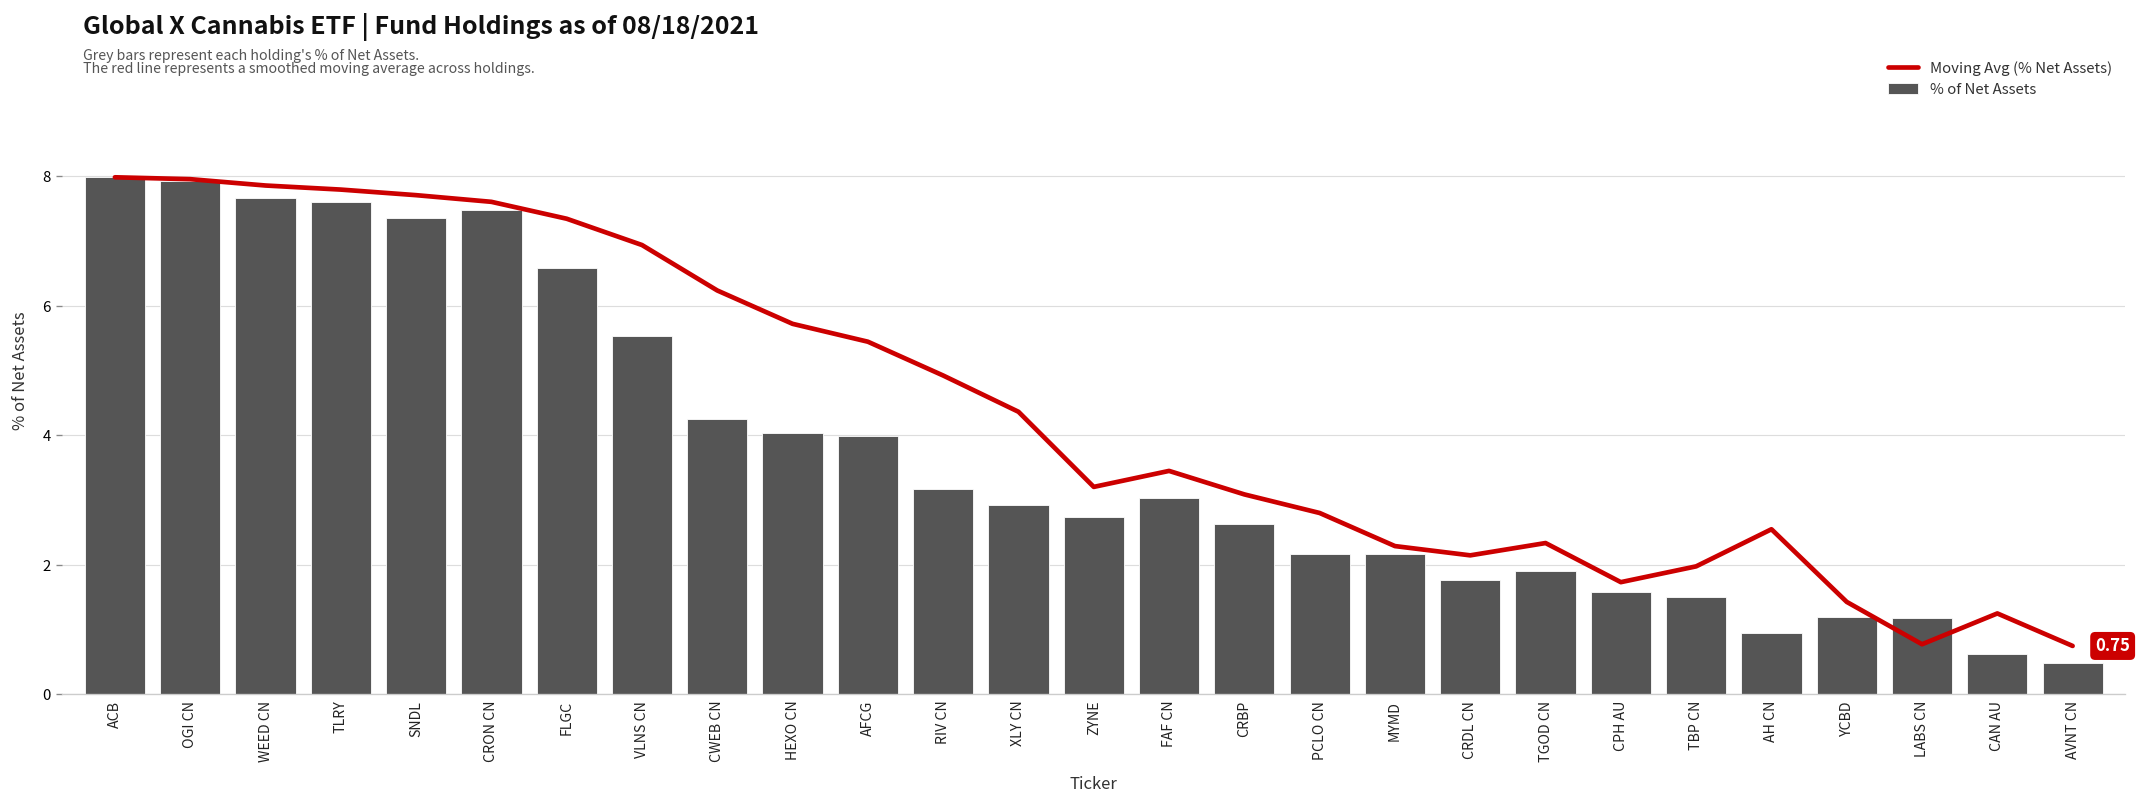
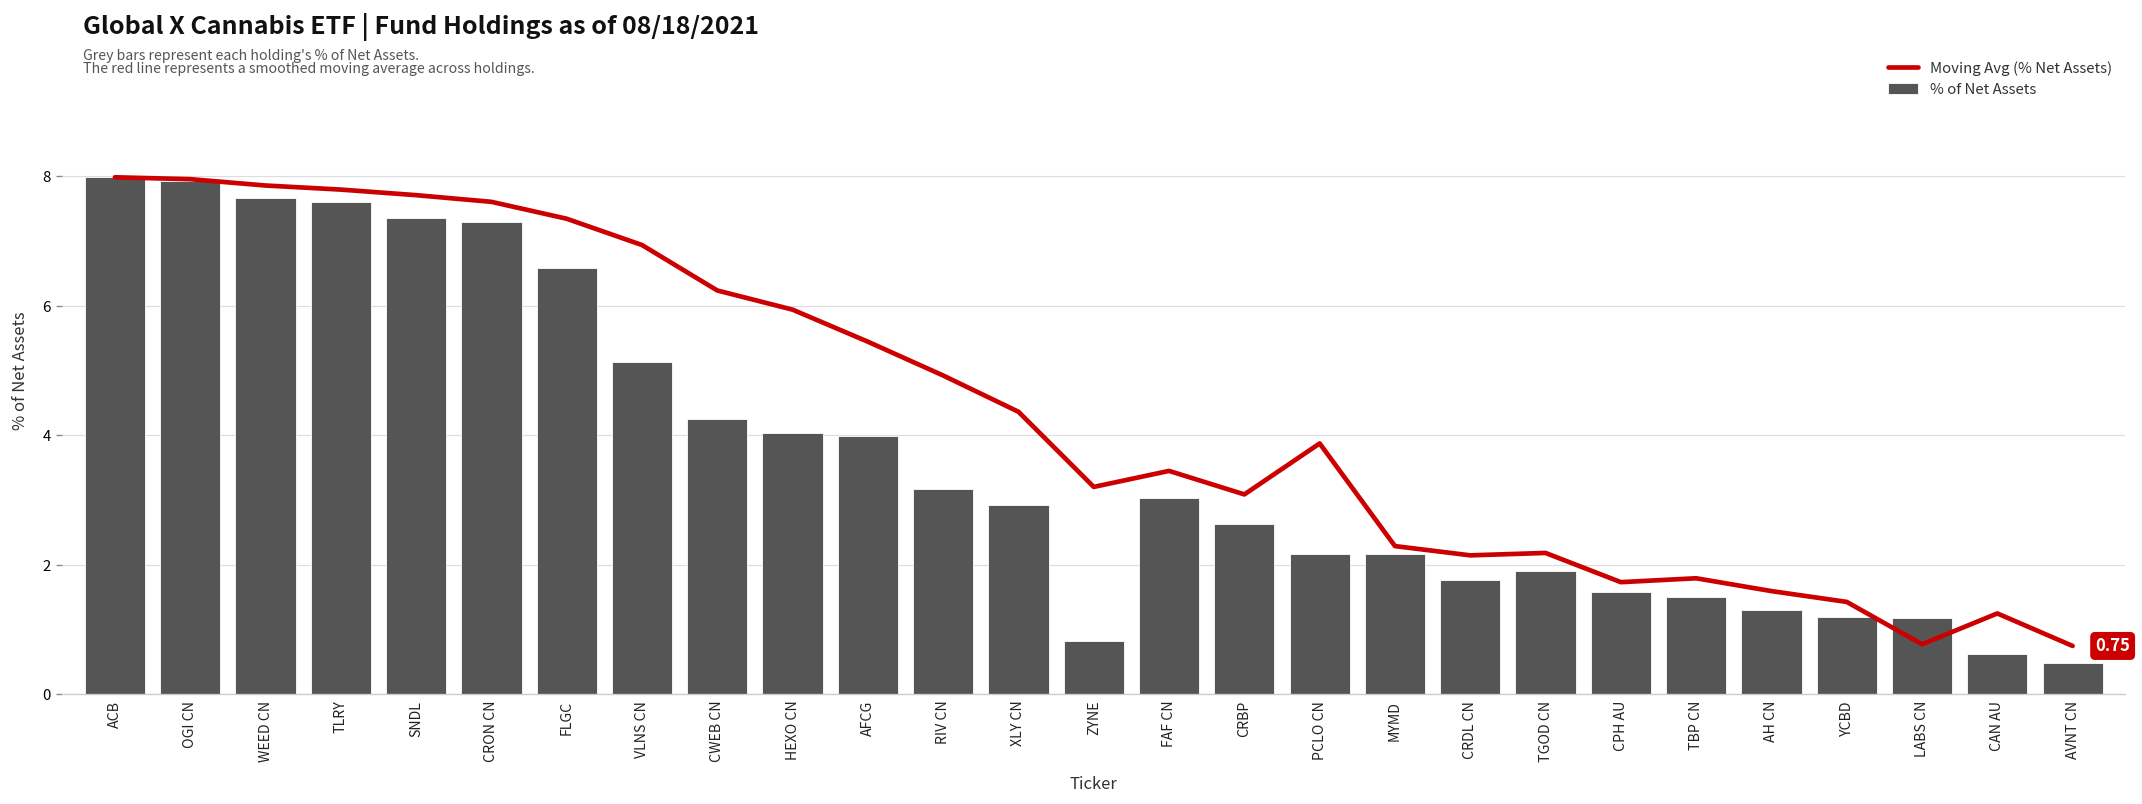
  {
    "Moving Avg (% Net Assets)": {
      "ACB": 8.0,
      "OGI CN": 8.0,
      "WEED CN": 7.9,
      "TLRY": 7.8,
      "SNDL": 7.7,
      "CRON CN": 7.6,
      "FLGC": 7.3,
      "VLNS CN": 6.9,
      "CWEB CN": 6.2,
-     "HEXO CN": 5.7,
+     "HEXO CN": 5.9,
      "AFCG": 5.4,
      "RIV CN": 4.9,
      "XLY CN": 4.4,
      "ZYNE": 3.2,
      "FAF CN": 3.5,
      "CRBP": 3.1,
-     "PCLO CN": 2.8,
+     "PCLO CN": 3.9,
      "MYMD": 2.3,
      "CRDL CN": 2.1,
-     "TGOD CN": 2.3,
+     "TGOD CN": 2.2,
      "CPH AU": 1.7,
-     "TBP CN": 2.0,
-     "AH CN": 2.6,
+     "TBP CN": 1.8,
+     "AH CN": 1.6,
      "YCBD": 1.4,
      "LABS CN": 0.8,
      "CAN AU": 1.3
    },
    "% of Net Assets": {
      "ACB": 8.0,
      "OGI CN": 7.9,
      "WEED CN": 7.7,
      "TLRY": 7.6,
      "SNDL": 7.4,
-     "CRON CN": 7.5,
+     "CRON CN": 7.3,
      "FLGC": 6.6,
-     "VLNS CN": 5.5,
+     "VLNS CN": 5.1,
      "CWEB CN": 4.3,
      "HEXO CN": 4.0,
      "AFCG": 4.0,
      "RIV CN": 3.2,
      "XLY CN": 2.9,
-     "ZYNE": 2.7,
+     "ZYNE": 0.8,
      "FAF CN": 3.0,
      "CRBP": 2.6,
      "PCLO CN": 2.2,
      "MYMD": 2.2,
      "CRDL CN": 1.8,
      "TGOD CN": 1.9,
      "CPH AU": 1.6,
      "TBP CN": 1.5,
-     "AH CN": 1.0,
+     "AH CN": 1.3,
      "YCBD": 1.2,
      "LABS CN": 1.2,
      "CAN AU": 0.6,
      "AVNT CN": 0.5
    }
  }
